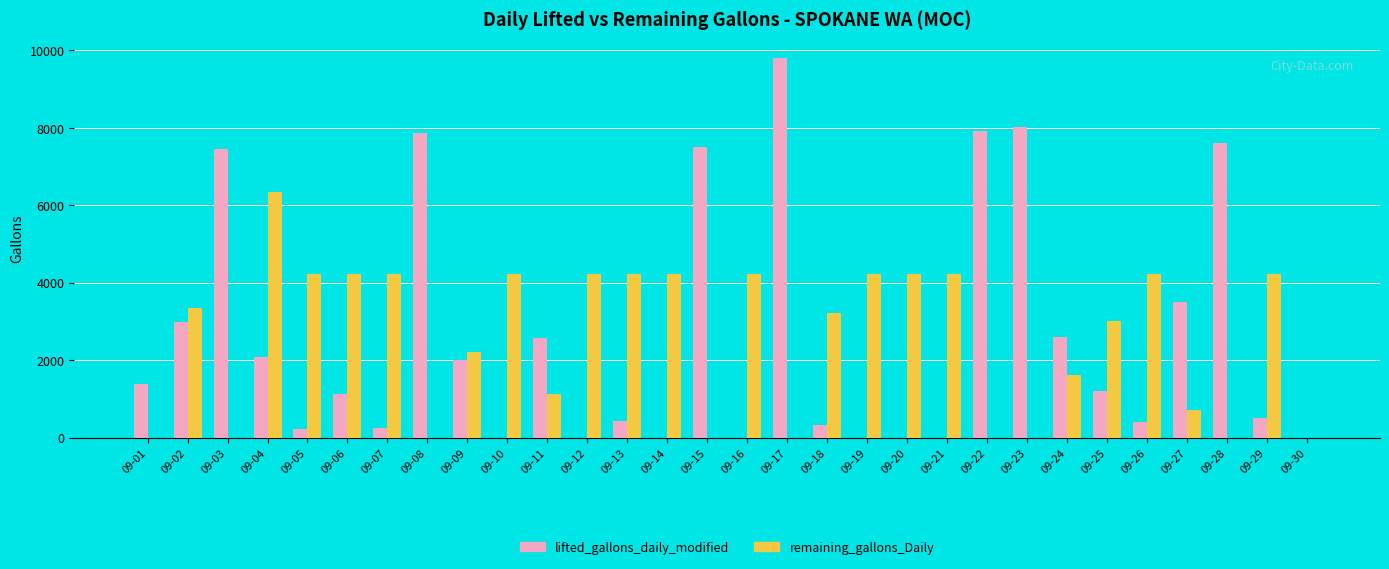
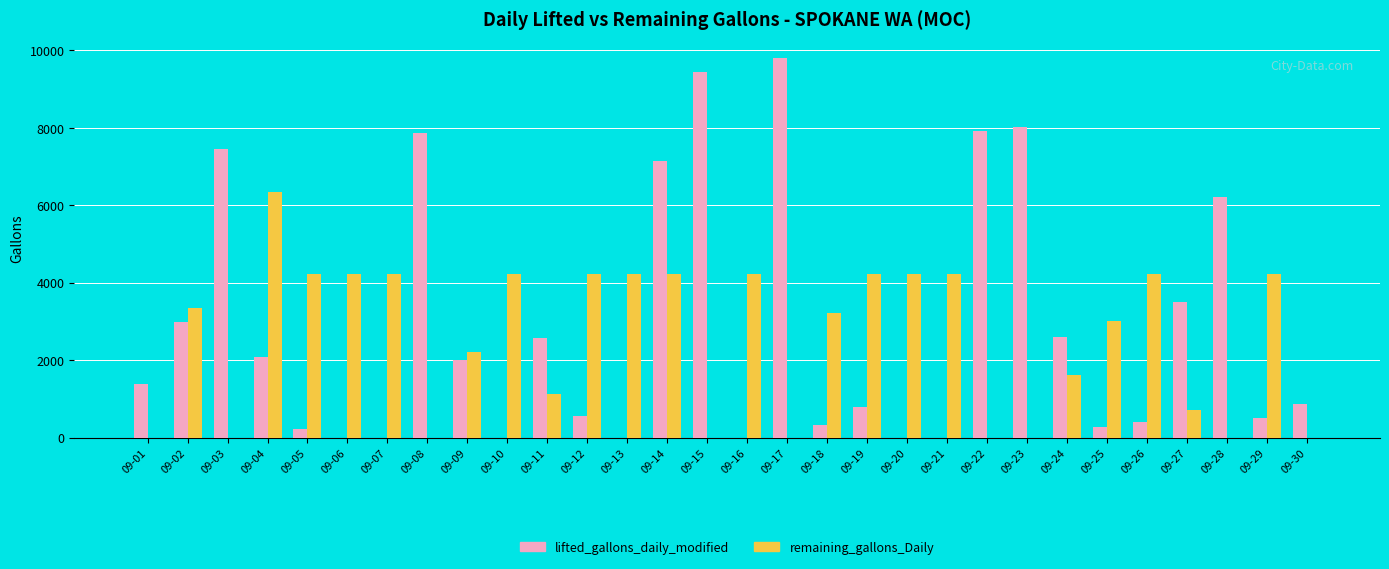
  {
    "lifted_gallons_daily_modified": {
      "09-01": 1400,
      "09-02": 3000,
      "09-03": 7500,
      "09-04": 2100,
      "09-05": 200,
-     "09-06": 1100,
-     "09-07": 200,
+     "09-06": 0,
+     "09-07": 0,
      "09-08": 7900,
      "09-09": 2000,
      "09-10": 0,
      "09-11": 2600,
-     "09-12": 0,
-     "09-13": 400,
-     "09-14": 0,
-     "09-15": 7500,
+     "09-12": 600,
+     "09-13": 0,
+     "09-14": 7100,
+     "09-15": 9400,
      "09-16": 0,
      "09-17": 9800,
      "09-18": 300,
-     "09-19": 0,
+     "09-19": 800,
      "09-20": 0,
      "09-21": 0,
      "09-22": 7900,
      "09-23": 8000,
      "09-24": 2600,
-     "09-25": 1200,
+     "09-25": 300,
      "09-26": 400,
      "09-27": 3500,
-     "09-28": 7600,
+     "09-28": 6200,
      "09-29": 500,
-     "09-30": 0
+     "09-30": 900
    },
    "remaining_gallons_Daily": {
      "09-01": 0,
      "09-02": 3300,
      "09-03": 0,
      "09-04": 6300,
      "09-05": 4200,
      "09-06": 4200,
      "09-07": 4200,
      "09-08": 0,
      "09-09": 2200,
      "09-10": 4200,
      "09-11": 1100,
      "09-12": 4200,
      "09-13": 4200,
      "09-14": 4200,
      "09-15": 0,
      "09-16": 4200,
      "09-17": 0,
      "09-18": 3200,
      "09-19": 4200,
      "09-20": 4200,
      "09-21": 4200,
      "09-22": 0,
      "09-23": 0,
      "09-24": 1600,
      "09-25": 3000,
      "09-26": 4200,
      "09-27": 700,
      "09-28": 0,
      "09-29": 4200,
      "09-30": 0
    }
  }
